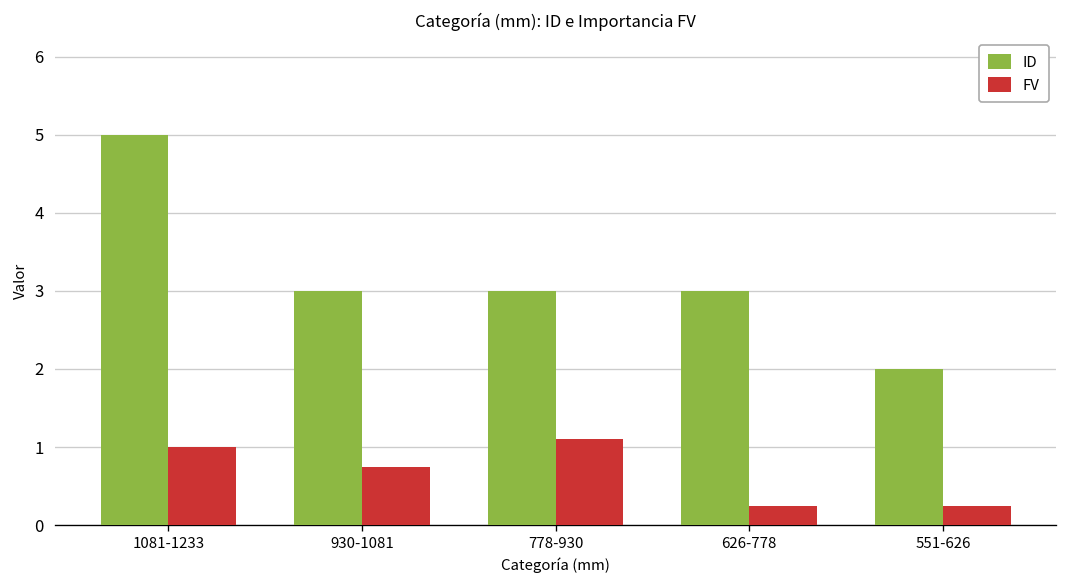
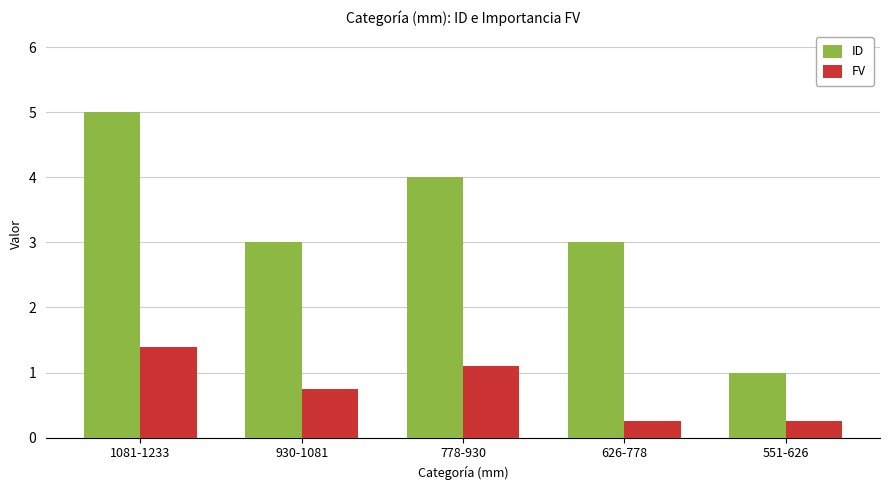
  {
    "ID": {
      "1081-1233": 5,
      "930-1081": 3,
-     "778-930": 3,
+     "778-930": 4,
      "626-778": 3,
-     "551-626": 2
+     "551-626": 1
    },
    "FV": {
-     "1081-1233": 1.0,
+     "1081-1233": 1.4,
      "930-1081": 0.8,
      "778-930": 1.1,
      "626-778": 0.3,
      "551-626": 0.3
    }
  }
